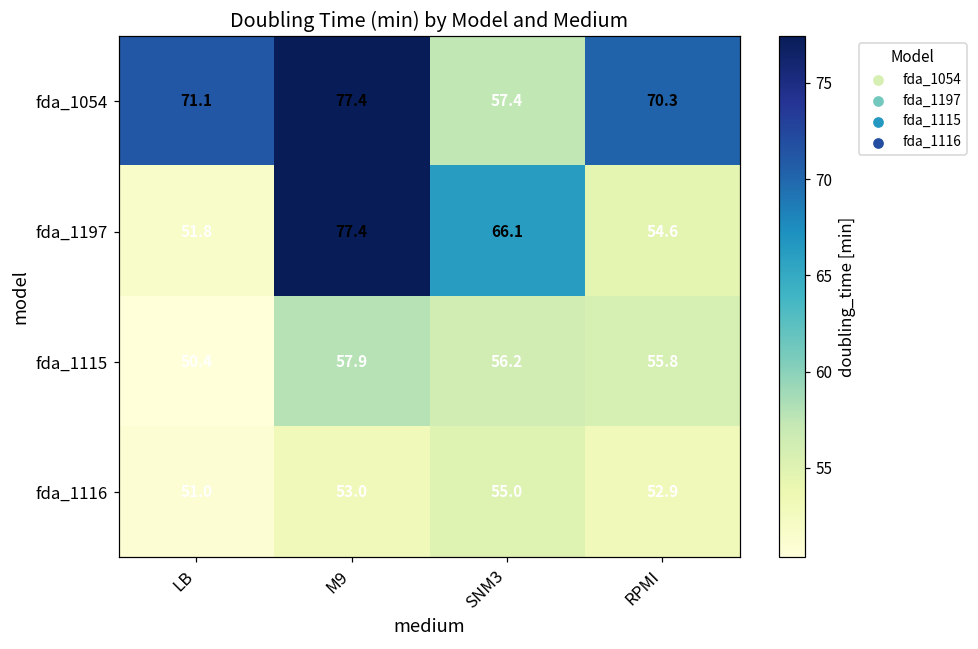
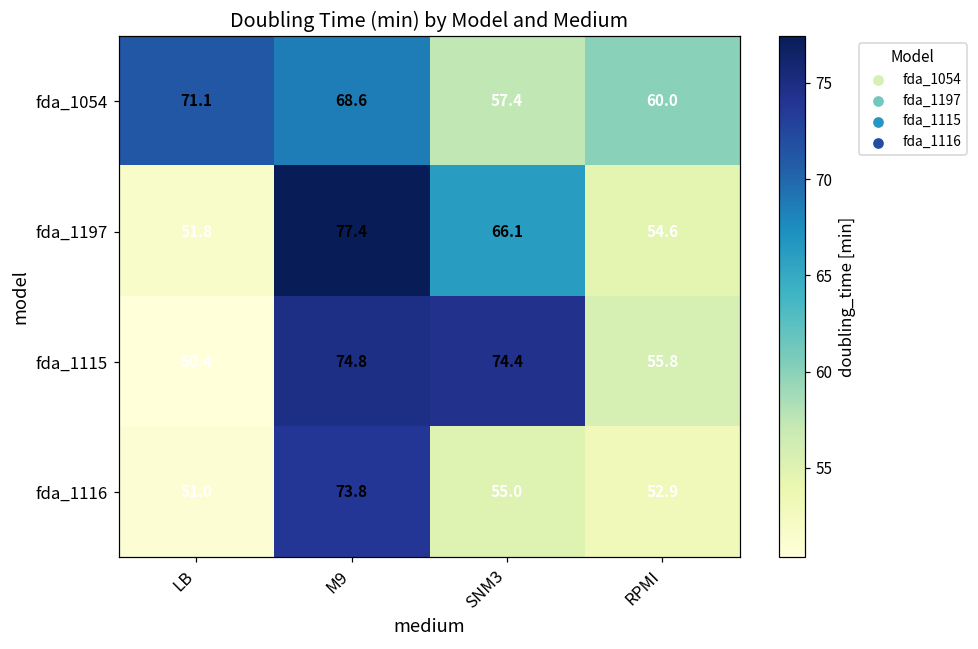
  {
    "fda_1054": {
      "LB": 71.1,
-     "M9": 77.4,
+     "M9": 68.6,
      "SNM3": 57.4,
-     "RPMI": 70.3
+     "RPMI": 60.0
    },
    "fda_1197": {
      "LB": 51.8,
      "M9": 77.4,
      "SNM3": 66.1,
      "RPMI": 54.6
    },
    "fda_1115": {
-     "M9": 57.9,
-     "SNM3": 56.2,
+     "M9": 74.8,
+     "SNM3": 74.4,
      "RPMI": 55.8
    },
    "fda_1116": {
-     "M9": 53.0,
+     "M9": 73.8,
      "SNM3": 55.0,
      "RPMI": 52.9
    }
  }
